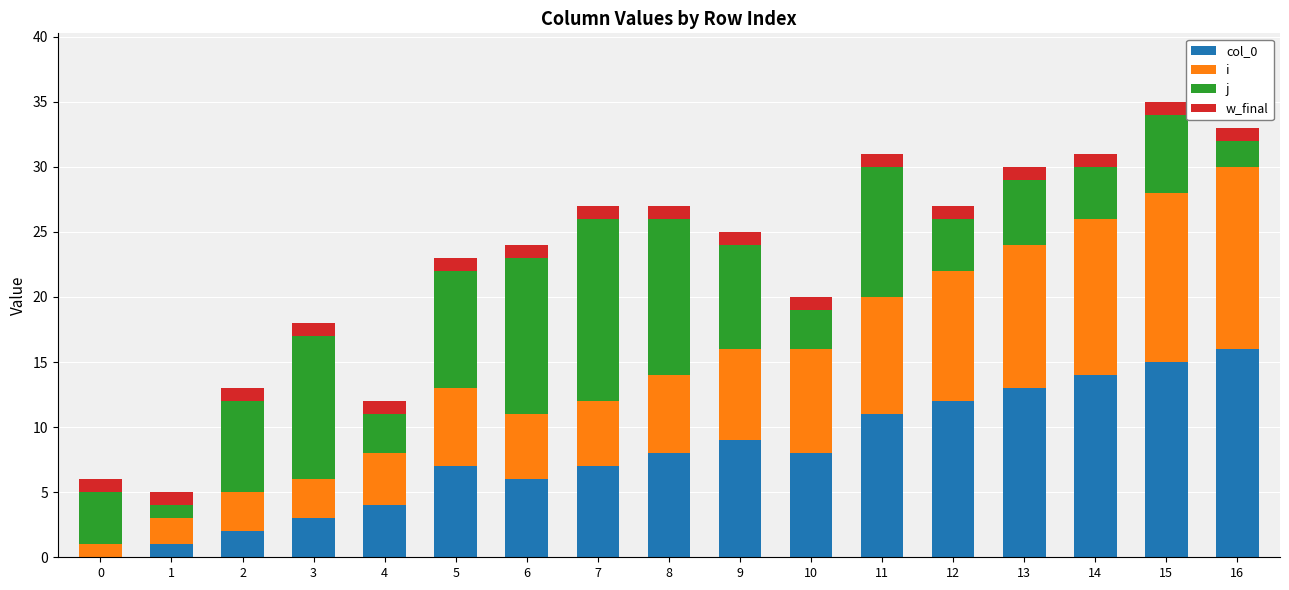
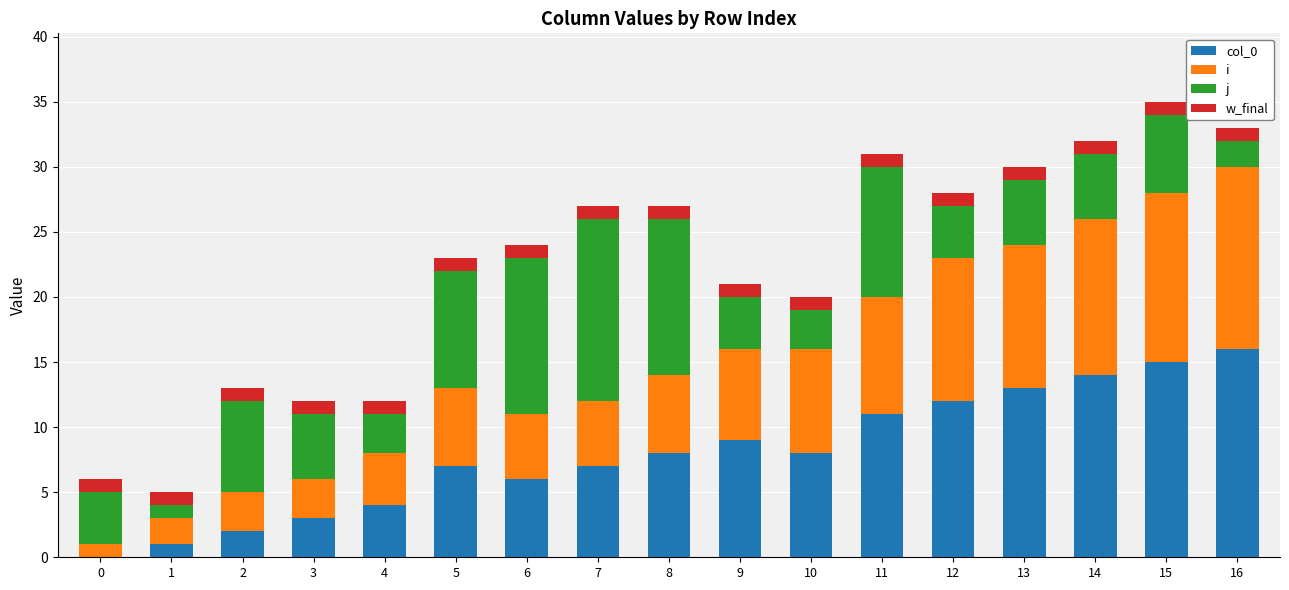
  {
    "col_0": {
      "0": 0,
      "1": 1,
      "2": 2,
      "3": 3,
      "4": 4,
      "5": 7,
      "6": 6,
      "7": 7,
      "8": 8,
      "9": 9,
      "10": 8,
      "11": 11,
      "12": 12,
      "13": 13,
      "14": 14,
      "15": 15,
      "16": 16
    },
    "i": {
      "0": 1,
      "1": 2,
      "2": 3,
      "3": 3,
      "4": 4,
      "5": 6,
      "6": 5,
      "7": 5,
      "8": 6,
      "9": 7,
      "10": 8,
      "11": 9,
-     "12": 10,
+     "12": 11,
      "13": 11,
      "14": 12,
      "15": 13,
      "16": 14
    },
    "j": {
      "0": 4,
      "1": 1,
      "2": 7,
-     "3": 11,
+     "3": 5,
      "4": 3,
      "5": 9,
      "6": 12,
      "7": 14,
      "8": 12,
-     "9": 8,
+     "9": 4,
      "10": 3,
      "11": 10,
      "12": 4,
      "13": 5,
-     "14": 4,
+     "14": 5,
      "15": 6,
      "16": 2
    },
    "w_final": {
      "0": 1,
      "1": 1,
      "2": 1,
      "3": 1,
      "4": 1,
      "5": 1,
      "6": 1,
      "7": 1,
      "8": 1,
      "9": 1,
      "10": 1,
      "11": 1,
      "12": 1,
      "13": 1,
      "14": 1,
      "15": 1,
      "16": 1
    }
  }
